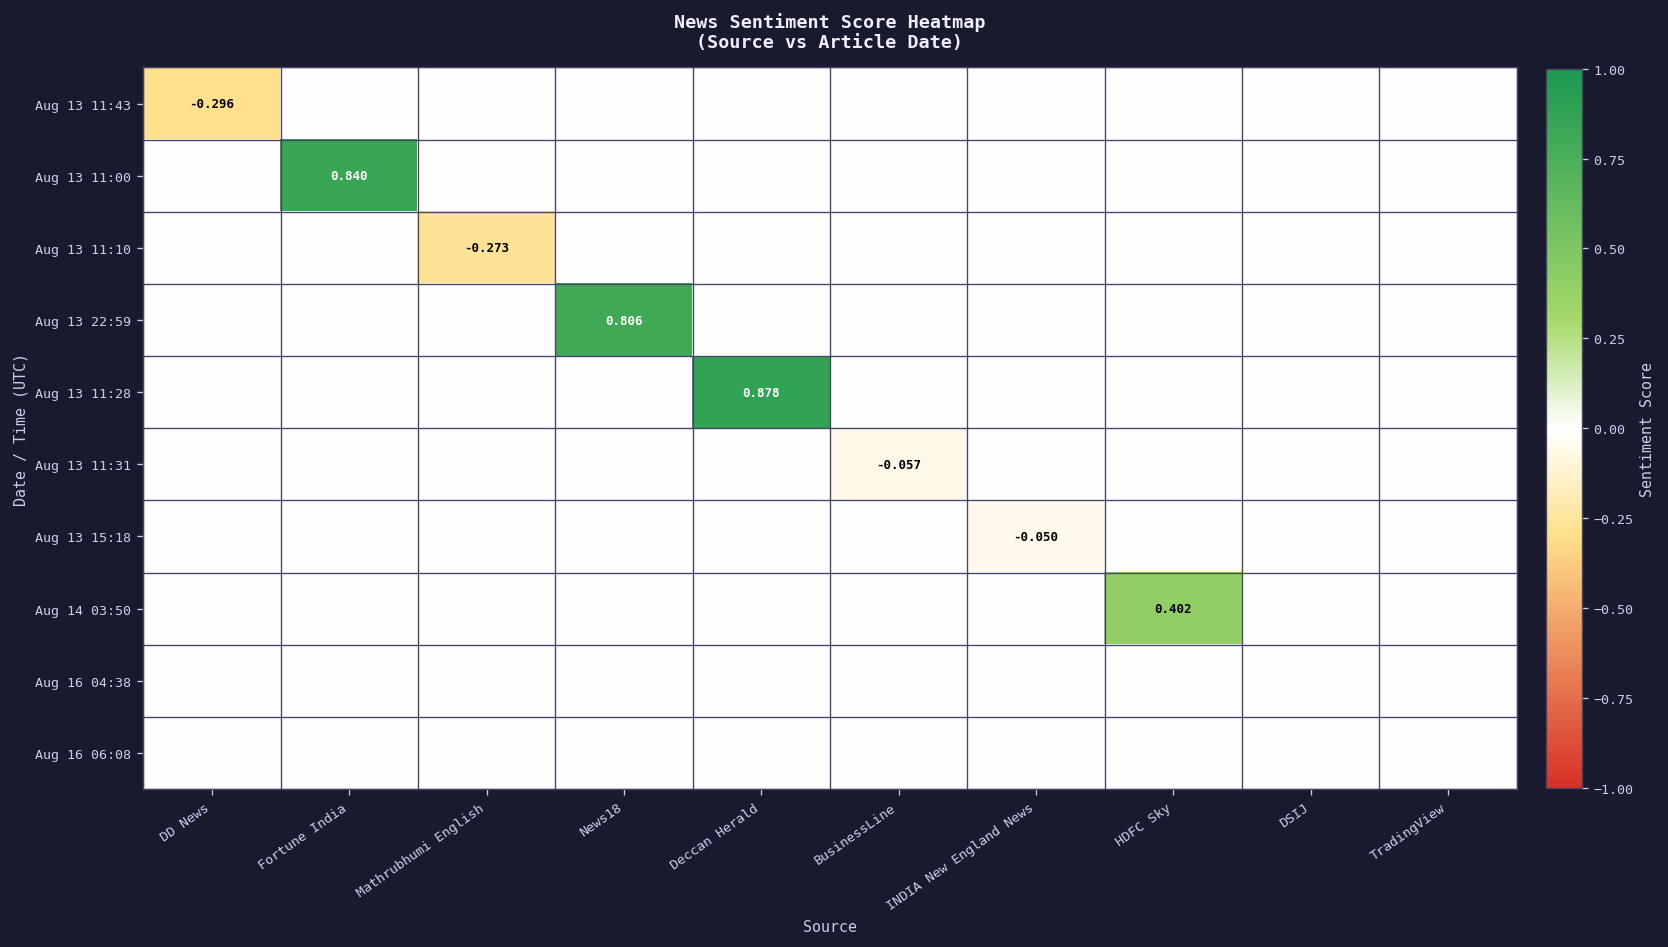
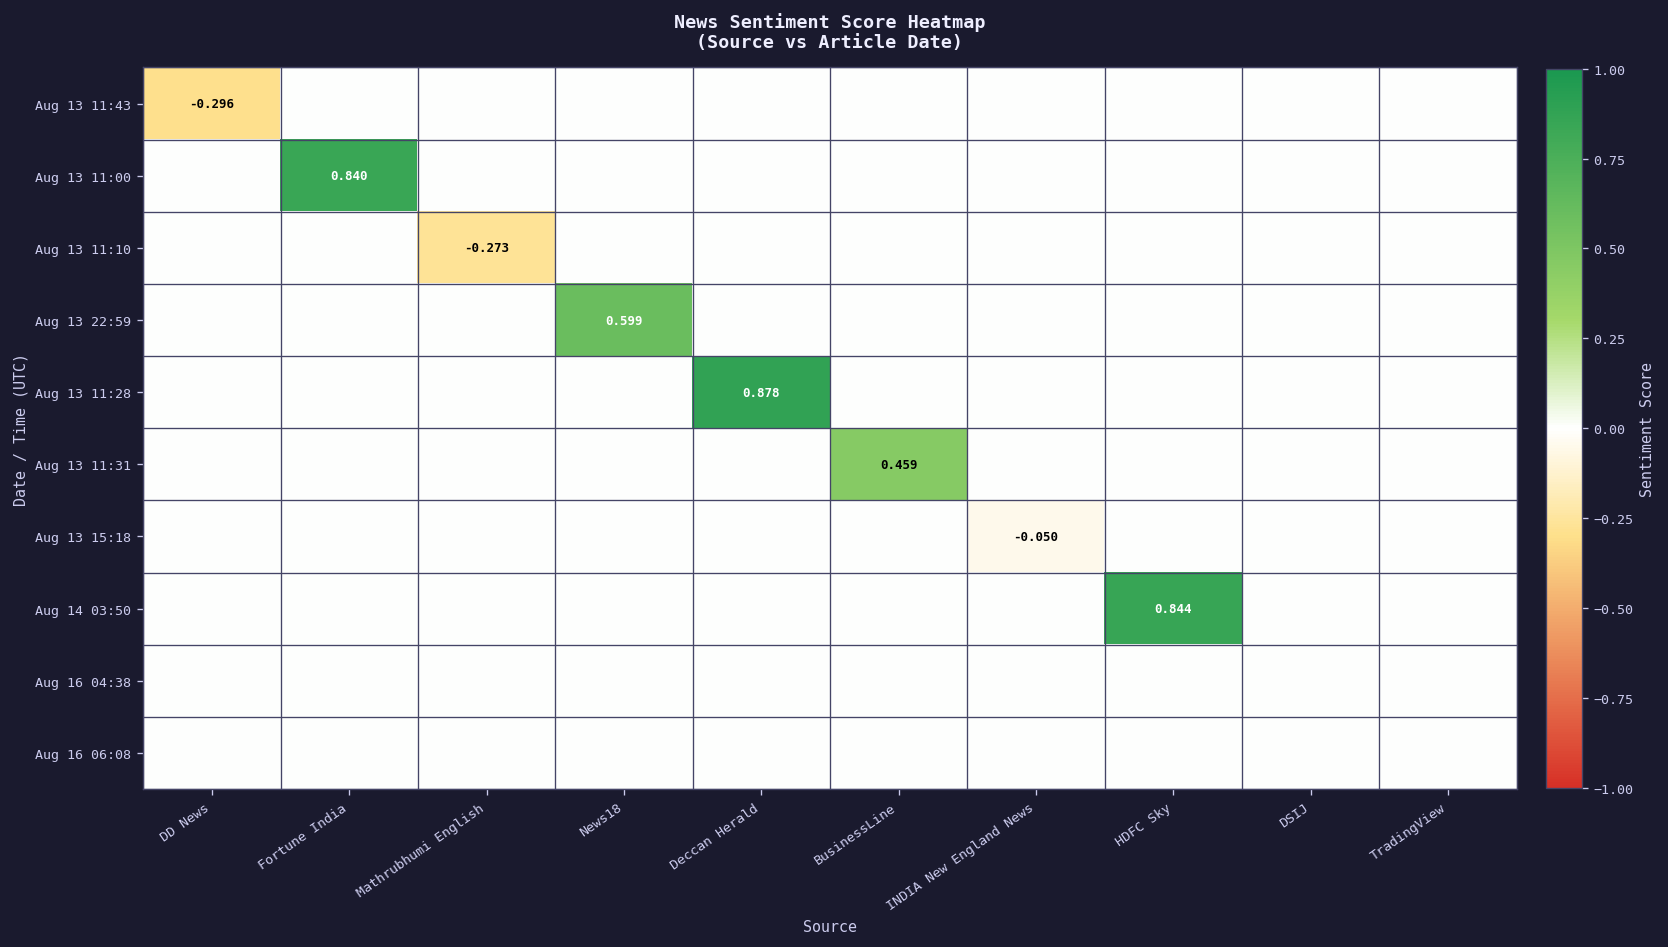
  {
    "Aug 13 11:43": {
      "DD News": -0.296
    },
    "Aug 13 11:00": {
      "Fortune India": 0.840
    },
    "Aug 13 11:10": {
      "Mathrubhumi English": -0.273
    },
    "Aug 13 22:59": {
-     "News18": 0.806
+     "News18": 0.599
    },
    "Aug 13 11:28": {
      "Deccan Herald": 0.878
    },
    "Aug 13 11:31": {
-     "BusinessLine": -0.057
+     "BusinessLine": 0.459
    },
    "Aug 13 15:18": {
      "INDIA New England News": -0.050
    },
    "Aug 14 03:50": {
-     "HDFC Sky": 0.402
+     "HDFC Sky": 0.844
    }
  }
